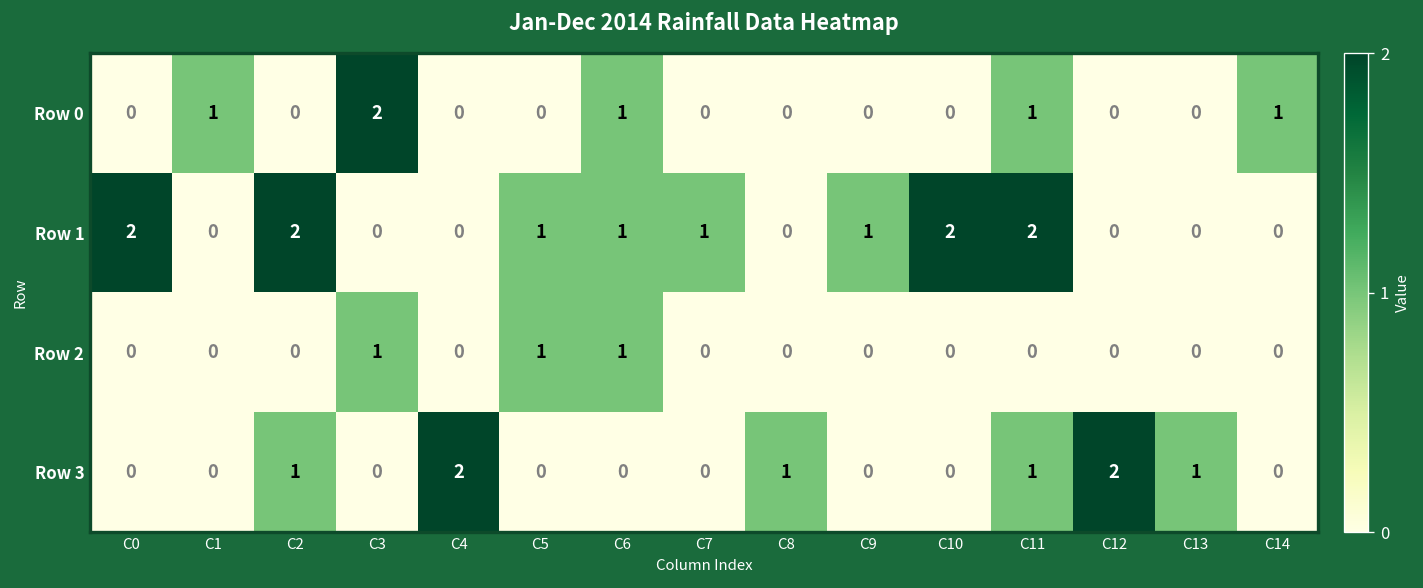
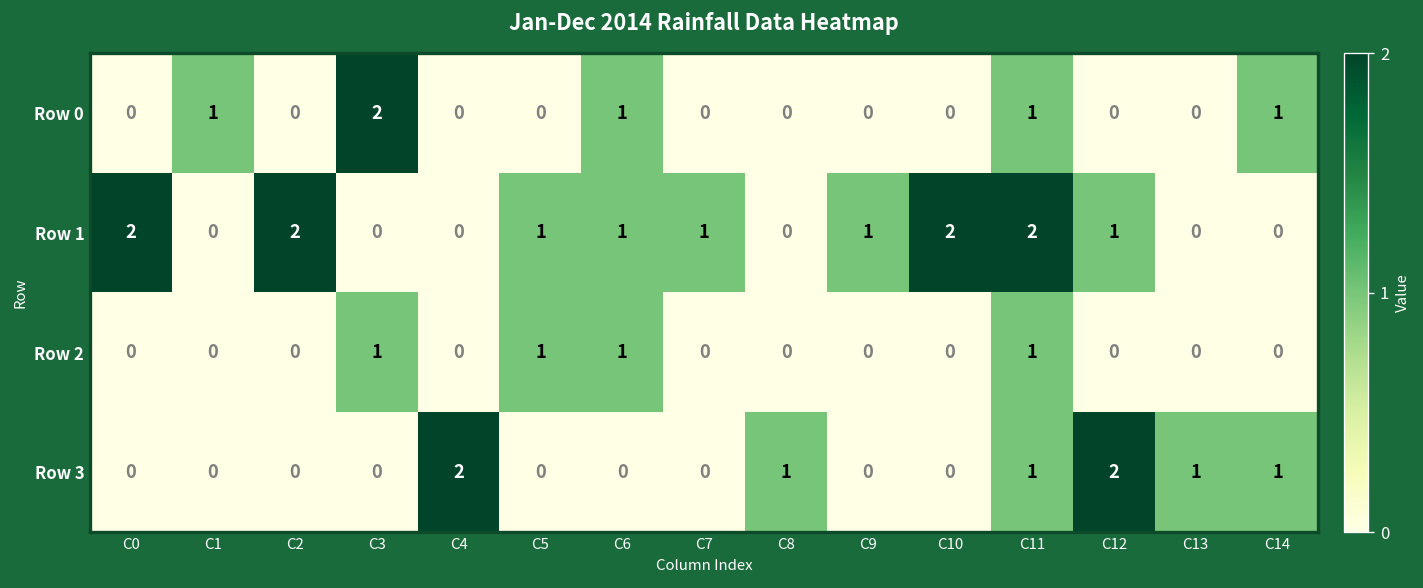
  {
    "Row 0": {
      "C0": 0,
      "C1": 1,
      "C2": 0,
      "C3": 2,
      "C4": 0,
      "C5": 0,
      "C6": 1,
      "C7": 0,
      "C8": 0,
      "C9": 0,
      "C10": 0,
      "C11": 1,
      "C12": 0,
      "C13": 0,
      "C14": 1
    },
    "Row 1": {
      "C0": 2,
      "C1": 0,
      "C2": 2,
      "C3": 0,
      "C4": 0,
      "C5": 1,
      "C6": 1,
      "C7": 1,
      "C8": 0,
      "C9": 1,
      "C10": 2,
      "C11": 2,
-     "C12": 0,
+     "C12": 1,
      "C13": 0,
      "C14": 0
    },
    "Row 2": {
      "C0": 0,
      "C1": 0,
      "C2": 0,
      "C3": 1,
      "C4": 0,
      "C5": 1,
      "C6": 1,
      "C7": 0,
      "C8": 0,
      "C9": 0,
      "C10": 0,
-     "C11": 0,
+     "C11": 1,
      "C12": 0,
      "C13": 0,
      "C14": 0
    },
    "Row 3": {
      "C0": 0,
      "C1": 0,
-     "C2": 1,
+     "C2": 0,
      "C3": 0,
      "C4": 2,
      "C5": 0,
      "C6": 0,
      "C7": 0,
      "C8": 1,
      "C9": 0,
      "C10": 0,
      "C11": 1,
      "C12": 2,
      "C13": 1,
-     "C14": 0
+     "C14": 1
    }
  }
